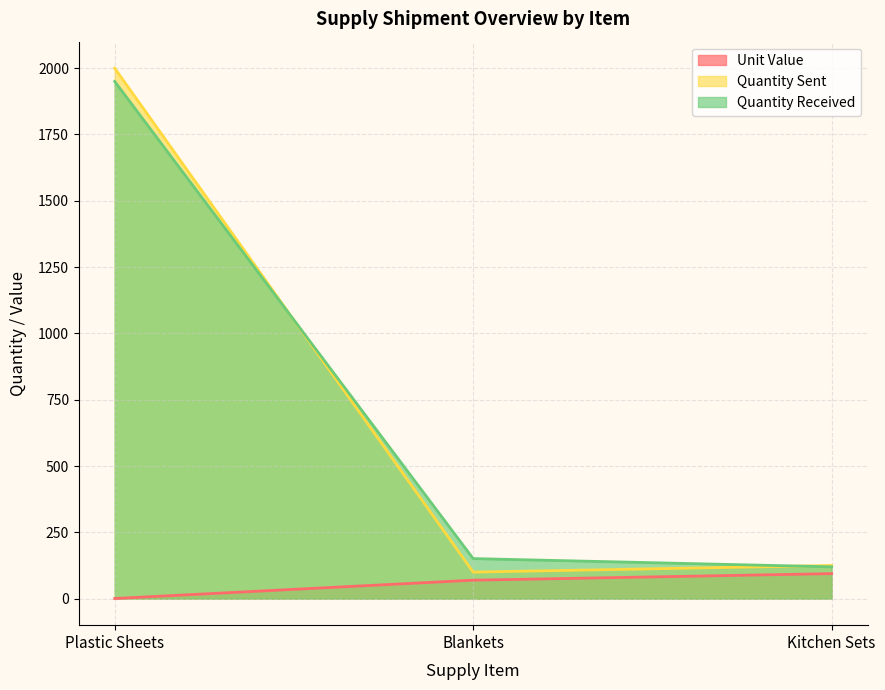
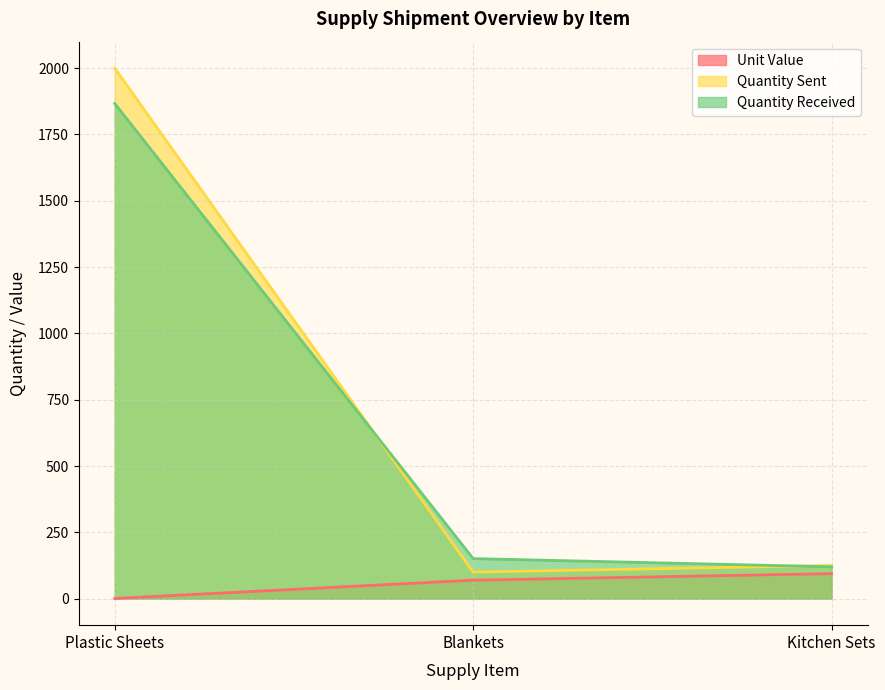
  {
    "Unit Value": {
      "Plastic Sheets": 0,
      "Blankets": 70,
      "Kitchen Sets": 90
    },
    "Quantity Sent": {
      "Plastic Sheets": 2000,
      "Blankets": 100
    },
    "Quantity Received": {
-     "Plastic Sheets": 1950,
+     "Plastic Sheets": 1870,
      "Blankets": 150
    }
  }
